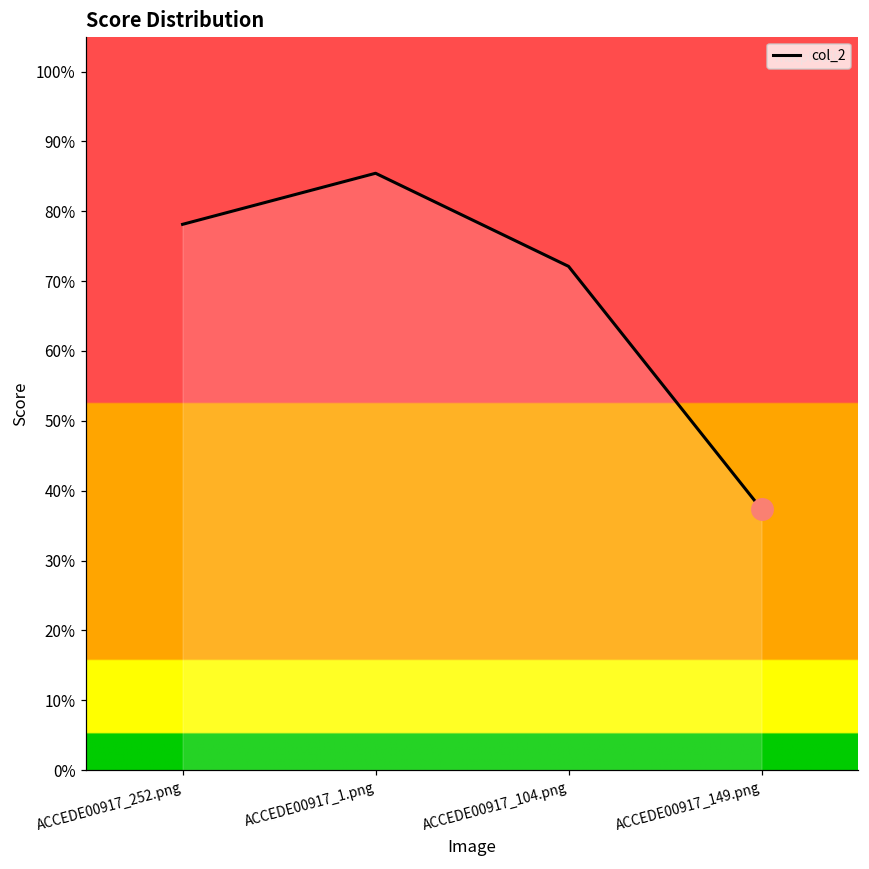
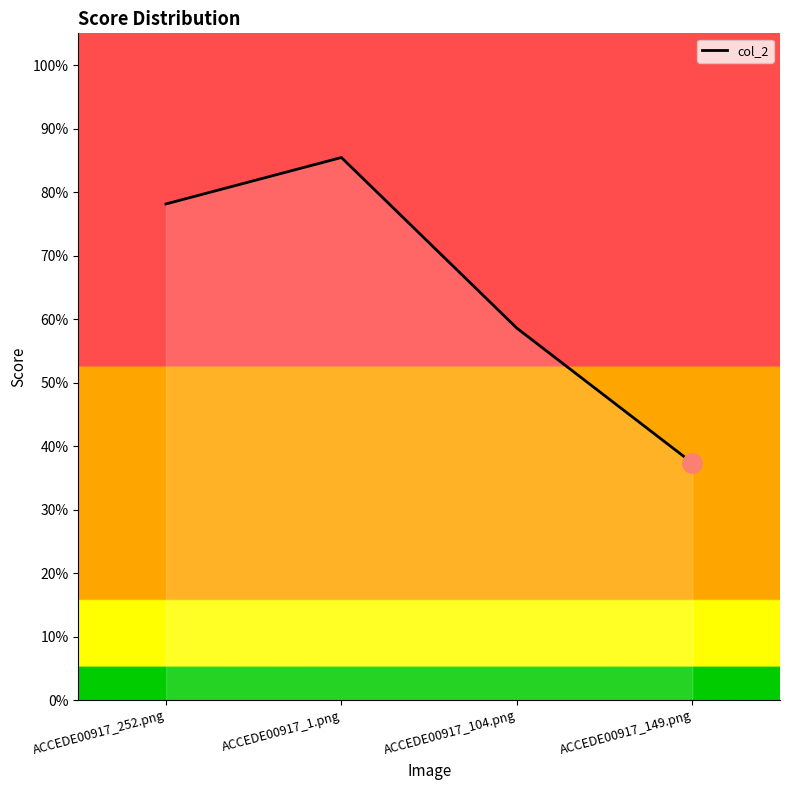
  {
    "col_2": {
      "ACCEDE00917_252.png": "78%",
      "ACCEDE00917_1.png": "85%",
-     "ACCEDE00917_104.png": "72%"
+     "ACCEDE00917_104.png": "59%"
    }
  }
